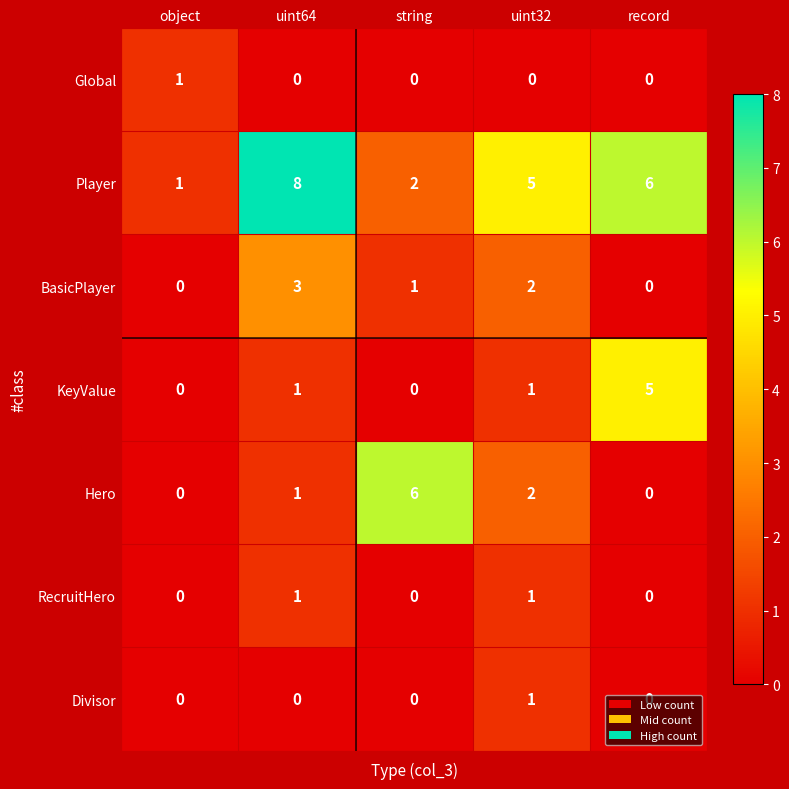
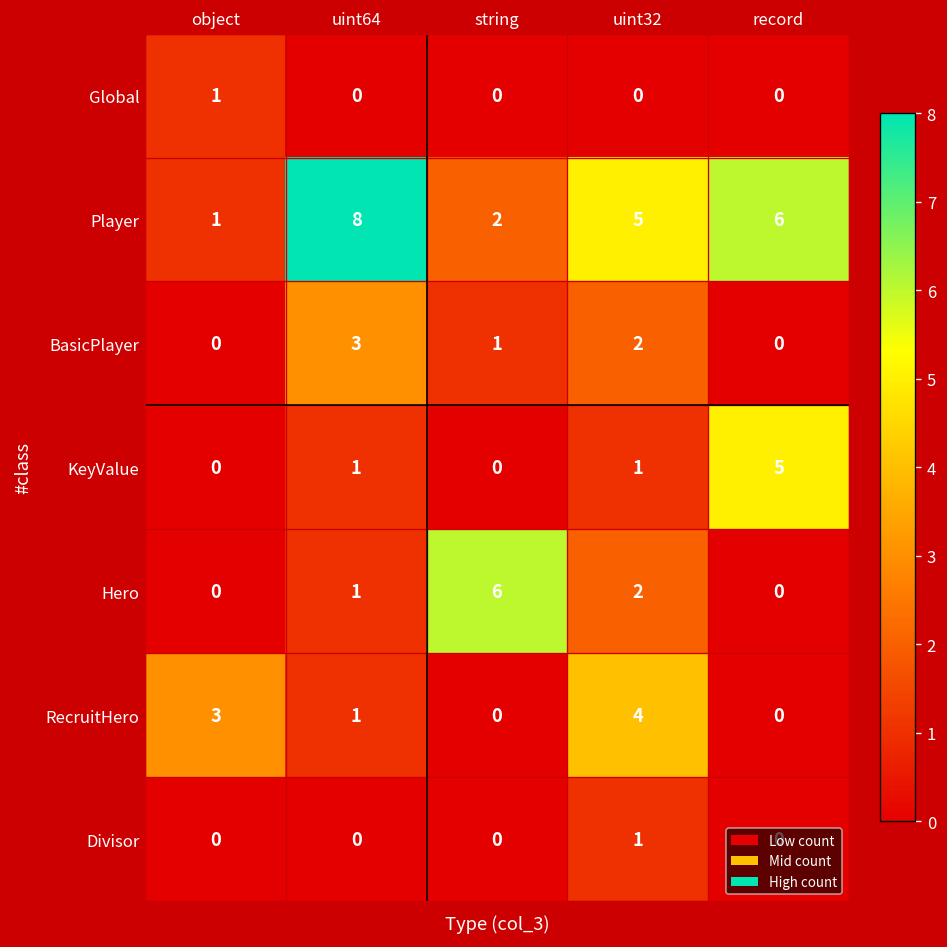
  {
    "Global": {
      "object": 1,
      "uint64": 0,
      "string": 0,
      "uint32": 0,
      "record": 0
    },
    "Player": {
      "object": 1,
      "uint64": 8,
      "string": 2,
      "uint32": 5,
      "record": 6
    },
    "BasicPlayer": {
      "object": 0,
      "uint64": 3,
      "string": 1,
      "uint32": 2,
      "record": 0
    },
    "KeyValue": {
      "object": 0,
      "uint64": 1,
      "string": 0,
      "uint32": 1,
      "record": 5
    },
    "Hero": {
      "object": 0,
      "uint64": 1,
      "string": 6,
      "uint32": 2,
      "record": 0
    },
    "RecruitHero": {
-     "object": 0,
+     "object": 3,
      "uint64": 1,
      "string": 0,
-     "uint32": 1,
+     "uint32": 4,
      "record": 0
    },
    "Divisor": {
      "object": 0,
      "uint64": 0,
      "string": 0,
      "uint32": 1
    }
  }
